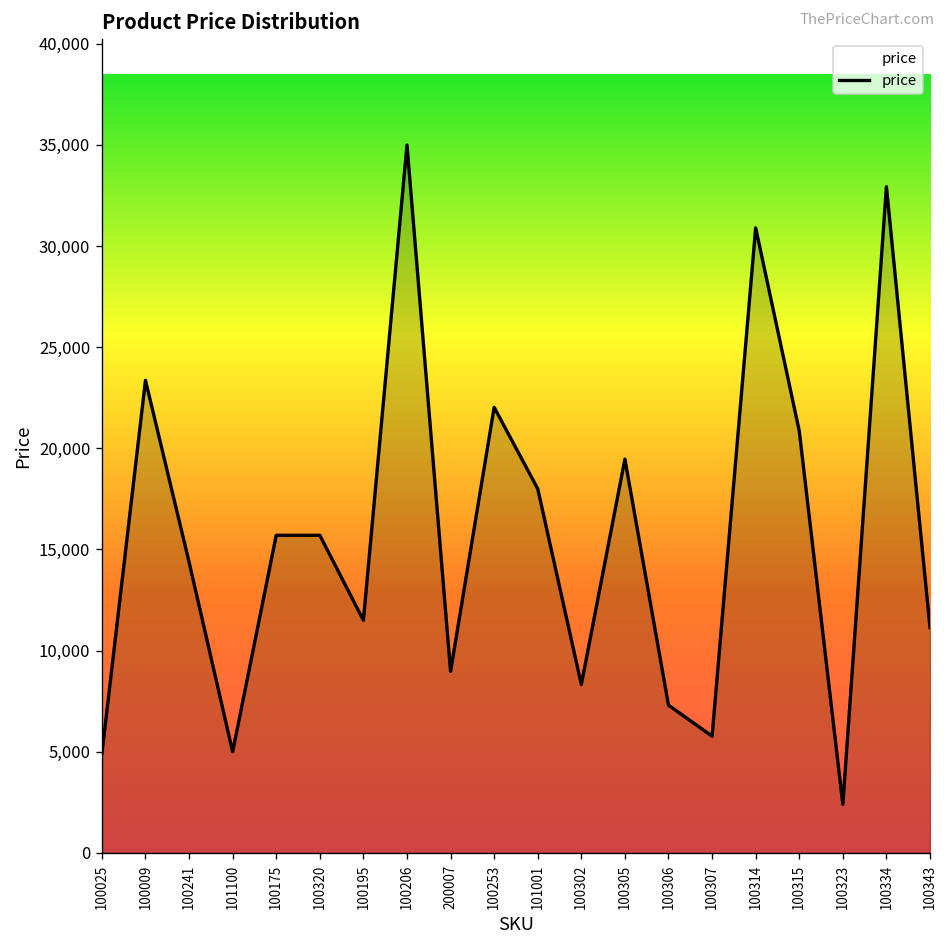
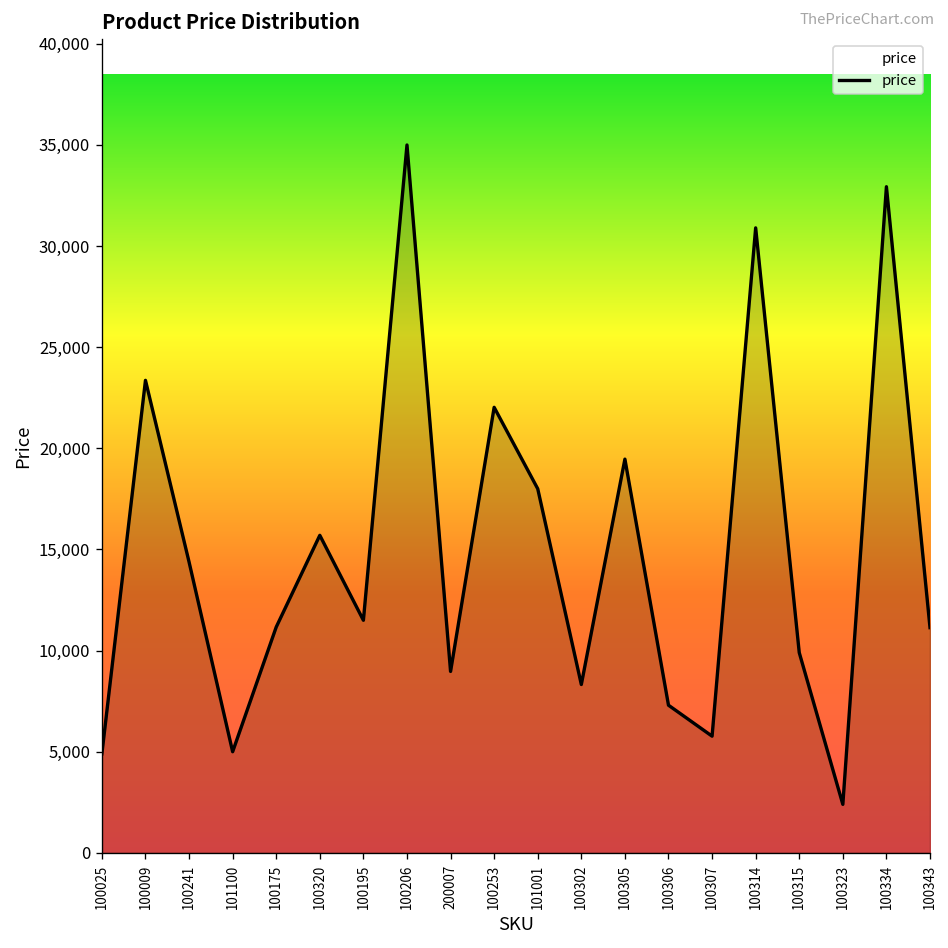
  {
    "100025": "4,900",
    "100009": "23,400",
    "100241": "14,400",
    "101100": "5,000",
-   "100175": "15,700",
+   "100175": "11,200",
    "100320": "15,700",
    "100195": "11,500",
    "100206": "35,000",
    "200007": "9,000",
    "100253": "22,000",
    "101001": "18,000",
    "100302": "8,300",
    "100305": "19,500",
    "100306": "7,300",
    "100307": "5,800",
    "100314": "30,900",
-   "100315": "20,900",
+   "100315": "9,900",
    "100323": "2,400",
    "100334": "32,900",
    "100343": "11,100"
  }
